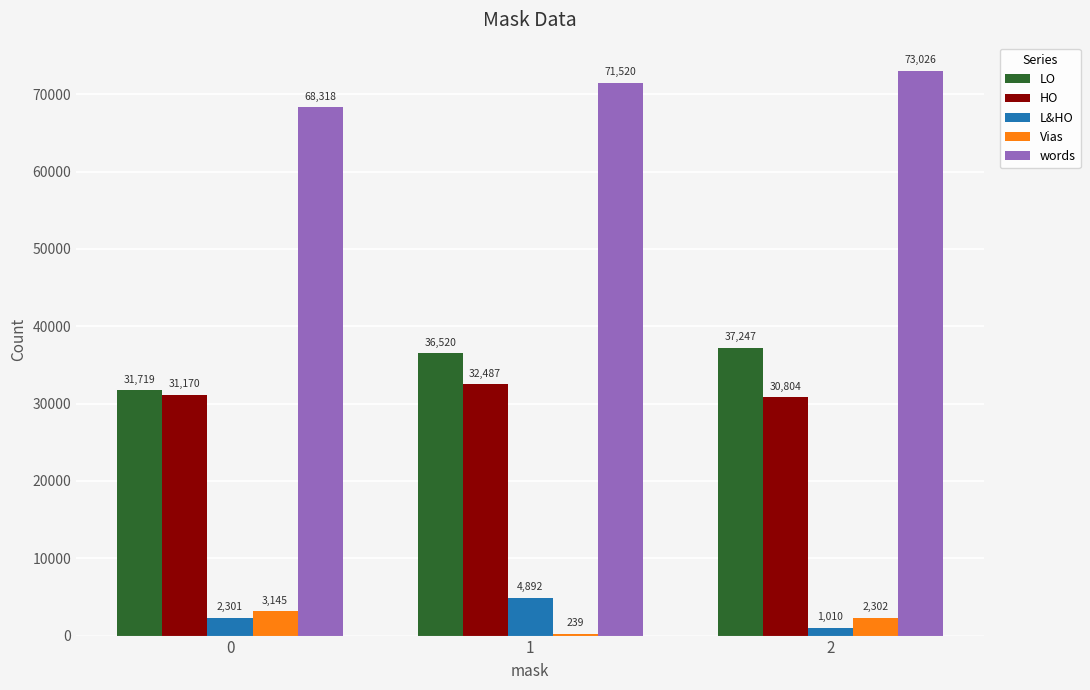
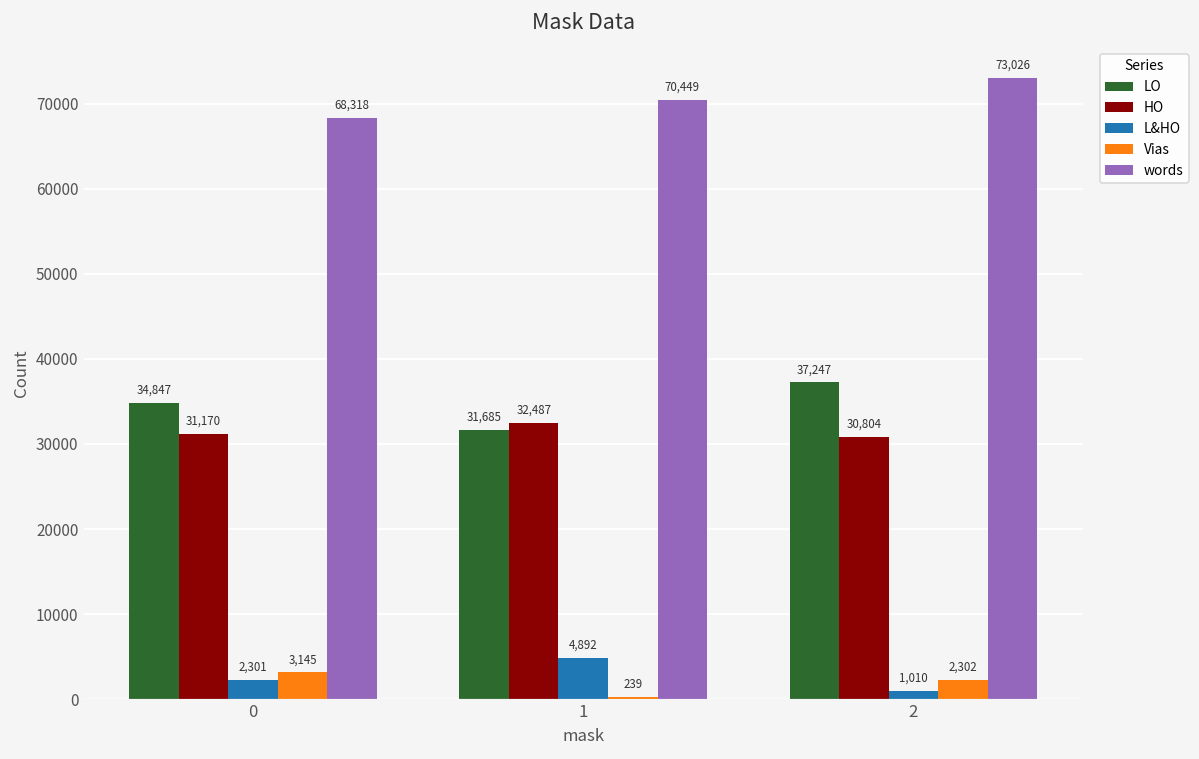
  {
    "LO": {
-     "0": "31,719",
-     "1": "36,520",
+     "0": "34,847",
+     "1": "31,685",
      "2": "37,247"
    },
    "HO": {
      "0": "31,170",
      "1": "32,487",
      "2": "30,804"
    },
    "L&HO": {
      "0": "2,301",
      "1": "4,892",
      "2": "1,010"
    },
    "Vias": {
      "0": "3,145",
      "1": "239",
      "2": "2,302"
    },
    "words": {
      "0": "68,318",
-     "1": "71,520",
+     "1": "70,449",
      "2": "73,026"
    }
  }
